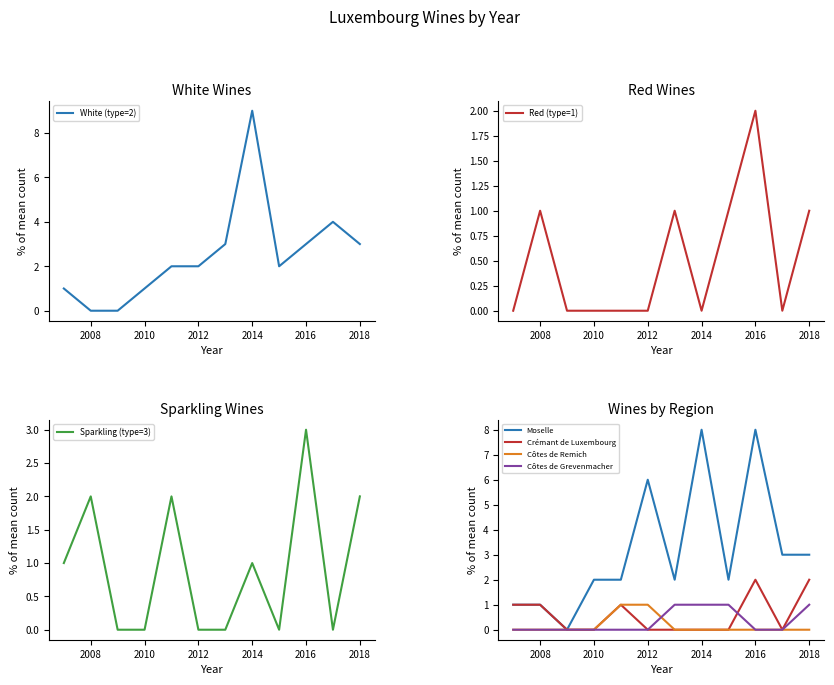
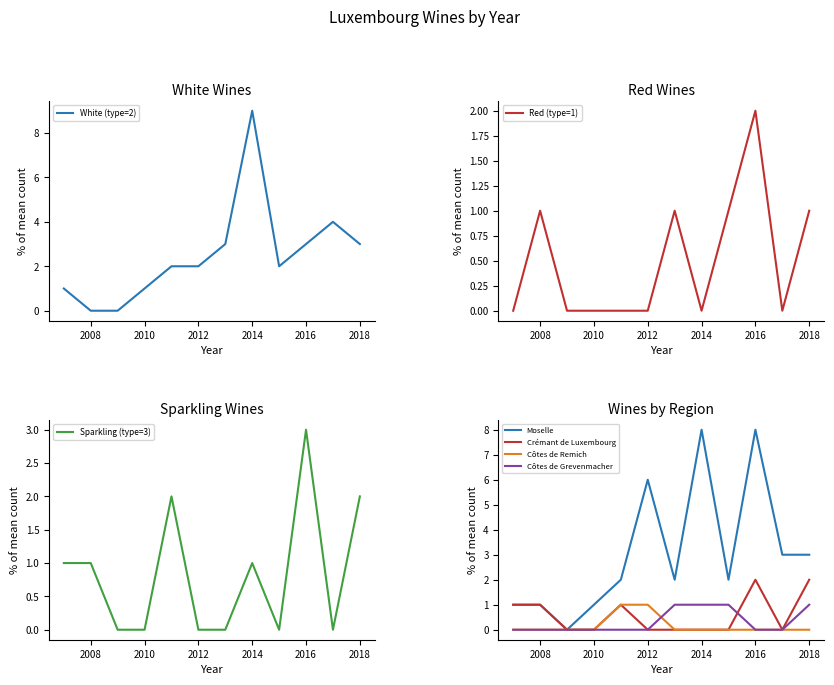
  {
    "White Wines": {
      "2008": 0.0,
      "2010": 1.0,
      "2012": 2.0,
      "2014": 9.0,
      "2016": 3.0,
      "2018": 3.0
    },
    "Red Wines": {
      "2008": 1.0,
      "2010": 0.0,
      "2012": 0.0,
      "2014": 0.0,
      "2016": 2.0,
      "2018": 1.0
    },
    "Sparkling Wines": {
-     "2008": 2,
+     "2008": 1,
      "2010": 0,
      "2012": 0,
      "2014": 1,
      "2016": 3,
      "2018": 2
    },
    "Wines by Region": {
      "Moselle": {
-       "2010": 2,
+       "2010": 1,
        "2012": 6,
        "2014": 8,
        "2016": 8,
        "2018": 3
      },
      "Crémant de Luxembourg": {
        "2016": 2,
        "2018": 2
      },
      "Côtes de Remich": {
        "2012": 1,
        "2018": 0
      },
      "Côtes de Grevenmacher": {
        "2014": 1,
        "2018": 1
      }
    }
  }
